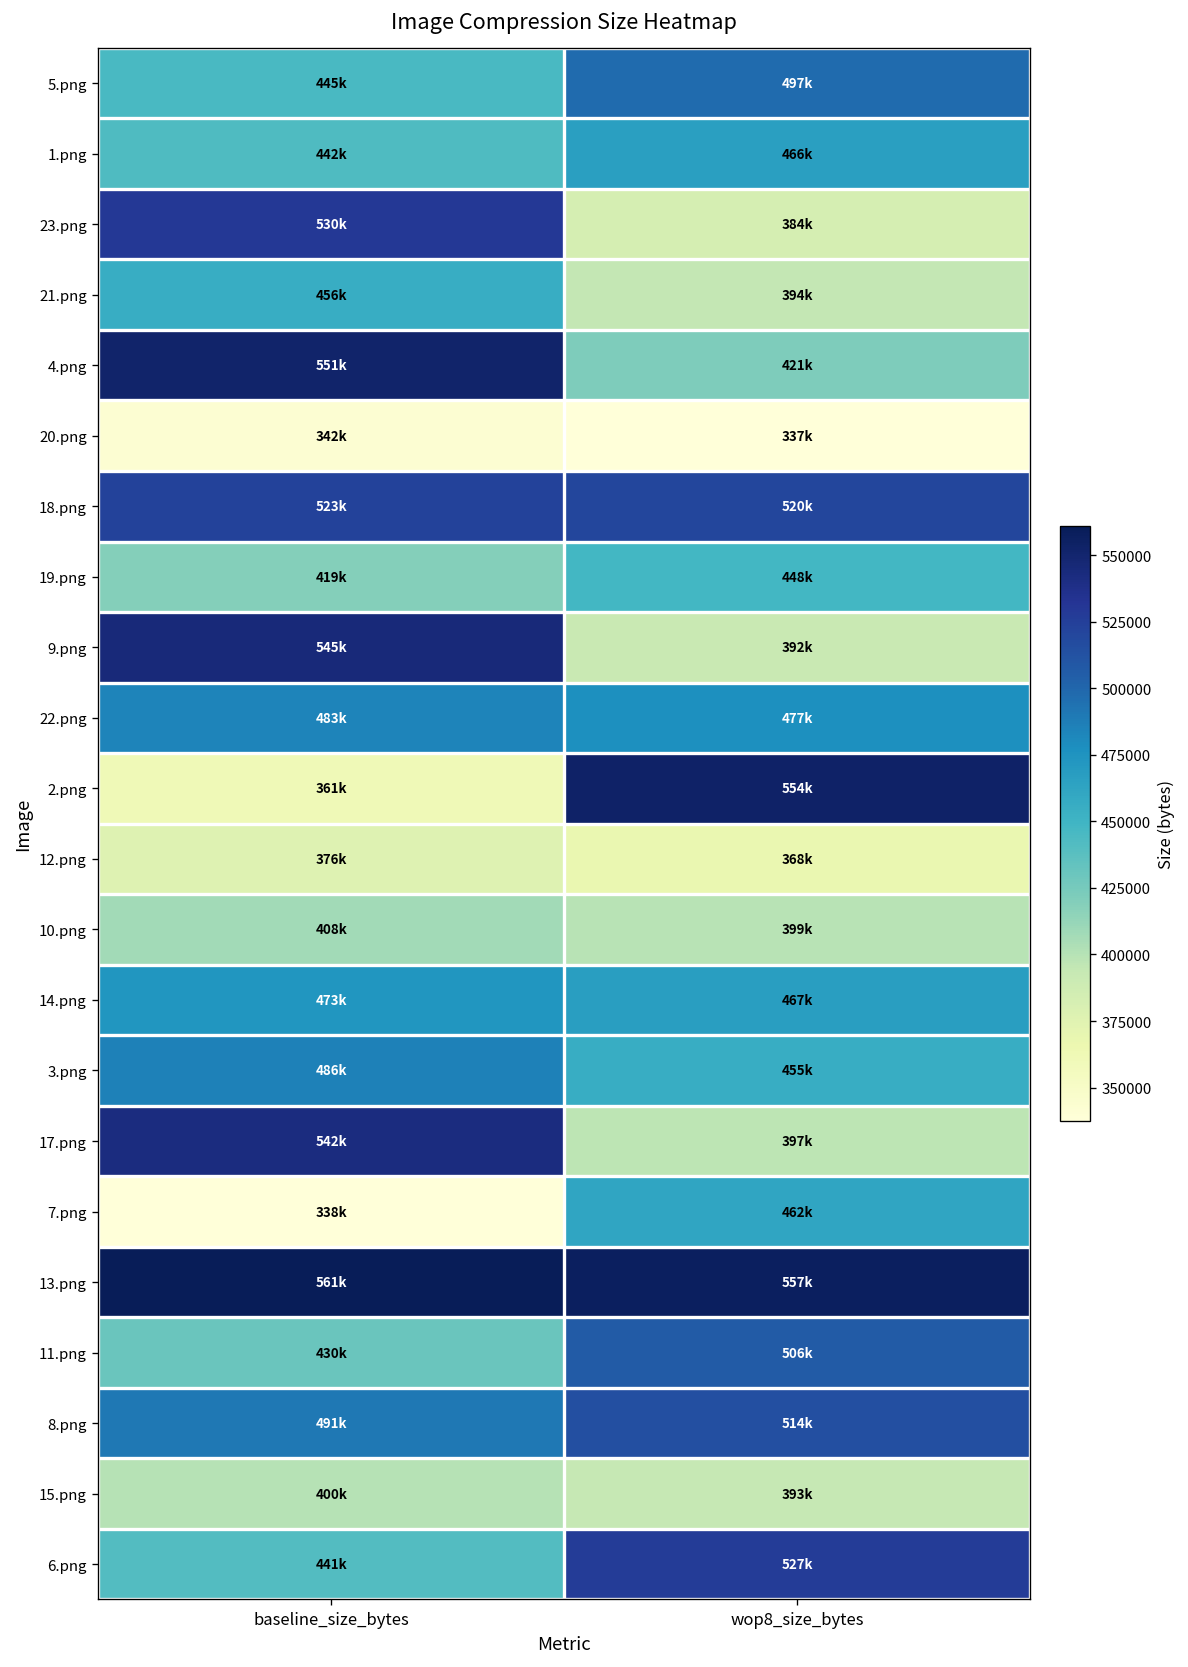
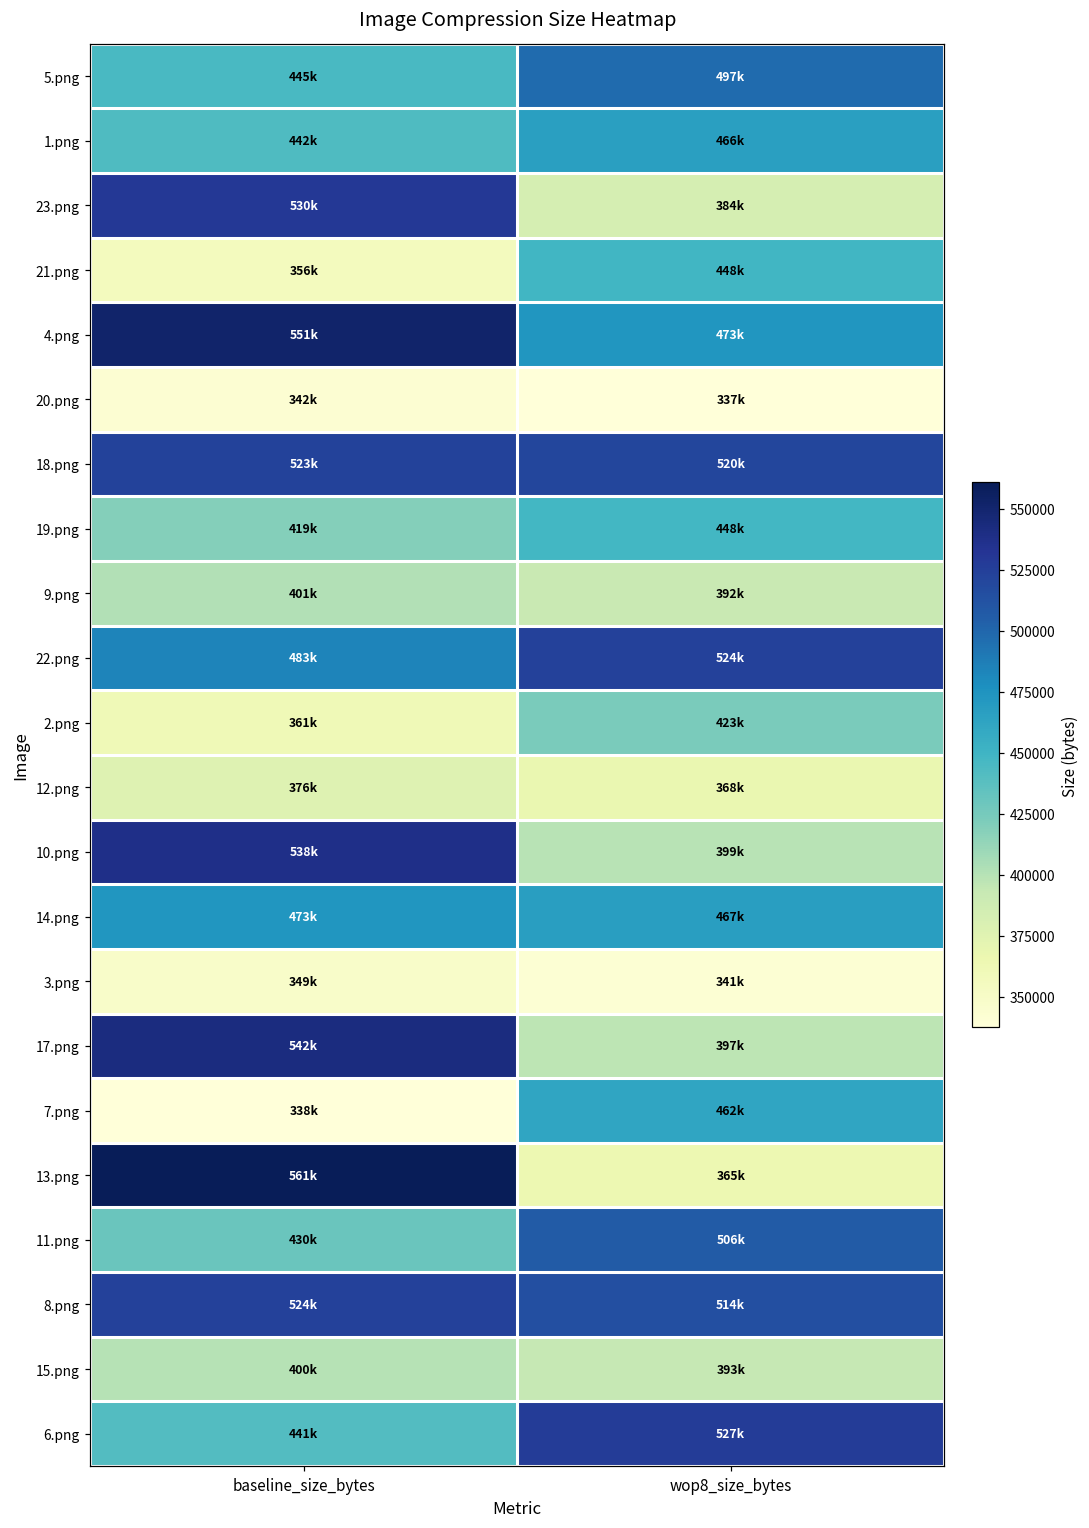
  {
    "5.png": {
      "baseline_size_bytes": "445k",
      "wop8_size_bytes": "497k"
    },
    "1.png": {
      "baseline_size_bytes": "442k",
      "wop8_size_bytes": "466k"
    },
    "23.png": {
      "baseline_size_bytes": "530k",
      "wop8_size_bytes": "384k"
    },
    "21.png": {
-     "baseline_size_bytes": "456k",
-     "wop8_size_bytes": "394k"
+     "baseline_size_bytes": "356k",
+     "wop8_size_bytes": "448k"
    },
    "4.png": {
      "baseline_size_bytes": "551k",
-     "wop8_size_bytes": "421k"
+     "wop8_size_bytes": "473k"
    },
    "20.png": {
      "baseline_size_bytes": "342k",
      "wop8_size_bytes": "337k"
    },
    "18.png": {
      "baseline_size_bytes": "523k",
      "wop8_size_bytes": "520k"
    },
    "19.png": {
      "baseline_size_bytes": "419k",
      "wop8_size_bytes": "448k"
    },
    "9.png": {
-     "baseline_size_bytes": "545k",
+     "baseline_size_bytes": "401k",
      "wop8_size_bytes": "392k"
    },
    "22.png": {
      "baseline_size_bytes": "483k",
-     "wop8_size_bytes": "477k"
+     "wop8_size_bytes": "524k"
    },
    "2.png": {
      "baseline_size_bytes": "361k",
-     "wop8_size_bytes": "554k"
+     "wop8_size_bytes": "423k"
    },
    "12.png": {
      "baseline_size_bytes": "376k",
      "wop8_size_bytes": "368k"
    },
    "10.png": {
-     "baseline_size_bytes": "408k",
+     "baseline_size_bytes": "538k",
      "wop8_size_bytes": "399k"
    },
    "14.png": {
      "baseline_size_bytes": "473k",
      "wop8_size_bytes": "467k"
    },
    "3.png": {
-     "baseline_size_bytes": "486k",
-     "wop8_size_bytes": "455k"
+     "baseline_size_bytes": "349k",
+     "wop8_size_bytes": "341k"
    },
    "17.png": {
      "baseline_size_bytes": "542k",
      "wop8_size_bytes": "397k"
    },
    "7.png": {
      "baseline_size_bytes": "338k",
      "wop8_size_bytes": "462k"
    },
    "13.png": {
      "baseline_size_bytes": "561k",
-     "wop8_size_bytes": "557k"
+     "wop8_size_bytes": "365k"
    },
    "11.png": {
      "baseline_size_bytes": "430k",
      "wop8_size_bytes": "506k"
    },
    "8.png": {
-     "baseline_size_bytes": "491k",
+     "baseline_size_bytes": "524k",
      "wop8_size_bytes": "514k"
    },
    "15.png": {
      "baseline_size_bytes": "400k",
      "wop8_size_bytes": "393k"
    },
    "6.png": {
      "baseline_size_bytes": "441k",
      "wop8_size_bytes": "527k"
    }
  }
